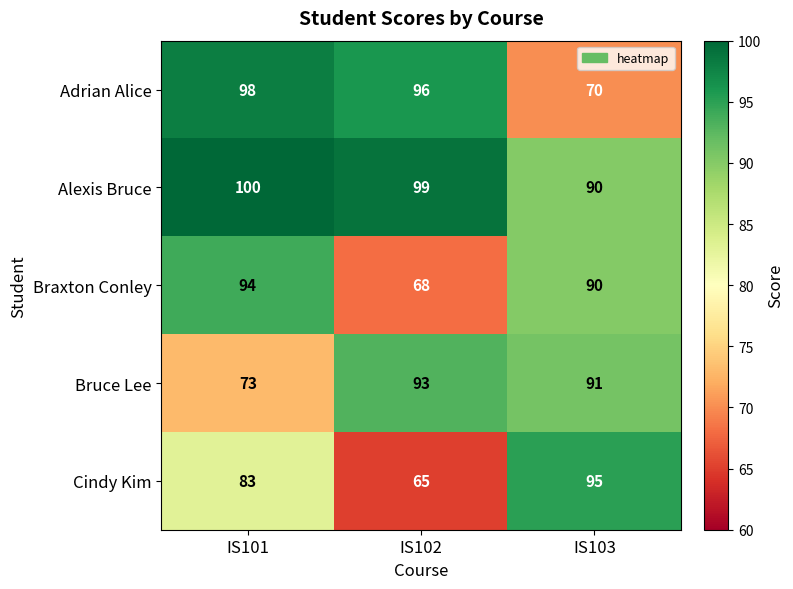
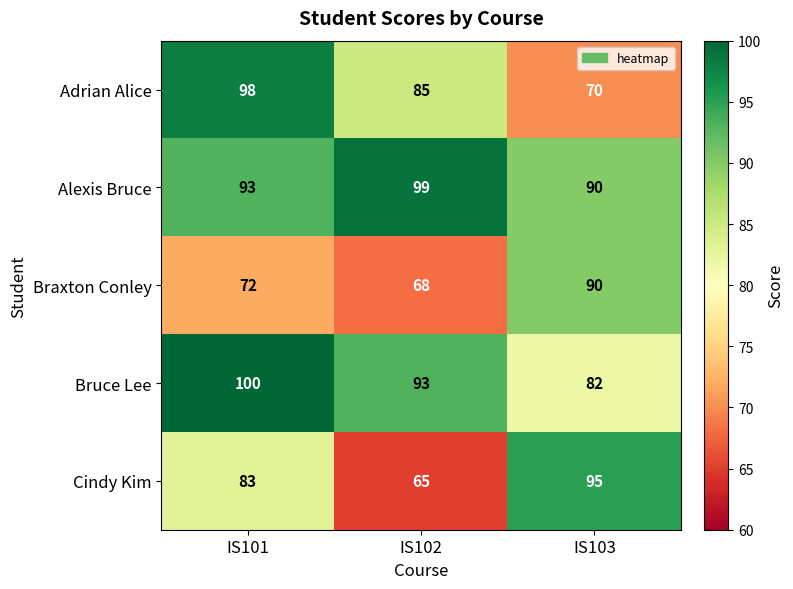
  {
    "Adrian Alice": {
      "IS101": 98,
-     "IS102": 96,
+     "IS102": 85,
      "IS103": 70
    },
    "Alexis Bruce": {
-     "IS101": 100,
+     "IS101": 93,
      "IS102": 99,
      "IS103": 90
    },
    "Braxton Conley": {
-     "IS101": 94,
+     "IS101": 72,
      "IS102": 68,
      "IS103": 90
    },
    "Bruce Lee": {
-     "IS101": 73,
+     "IS101": 100,
      "IS102": 93,
-     "IS103": 91
+     "IS103": 82
    },
    "Cindy Kim": {
      "IS101": 83,
      "IS102": 65,
      "IS103": 95
    }
  }
